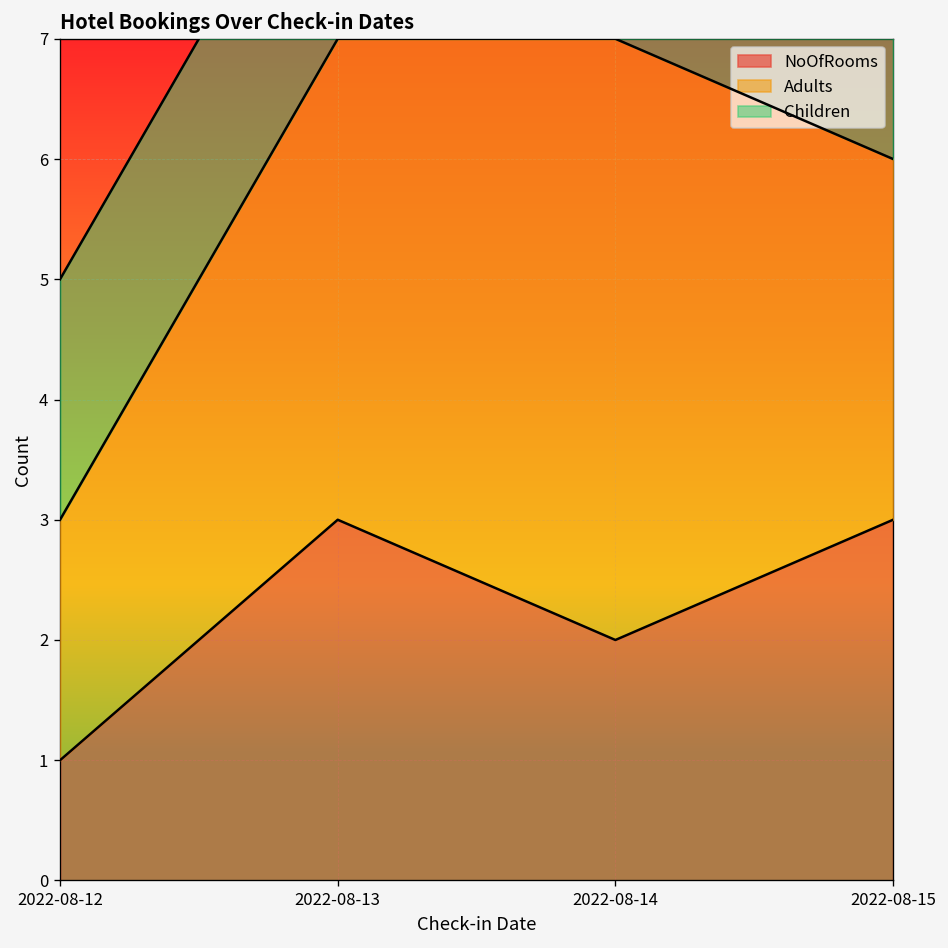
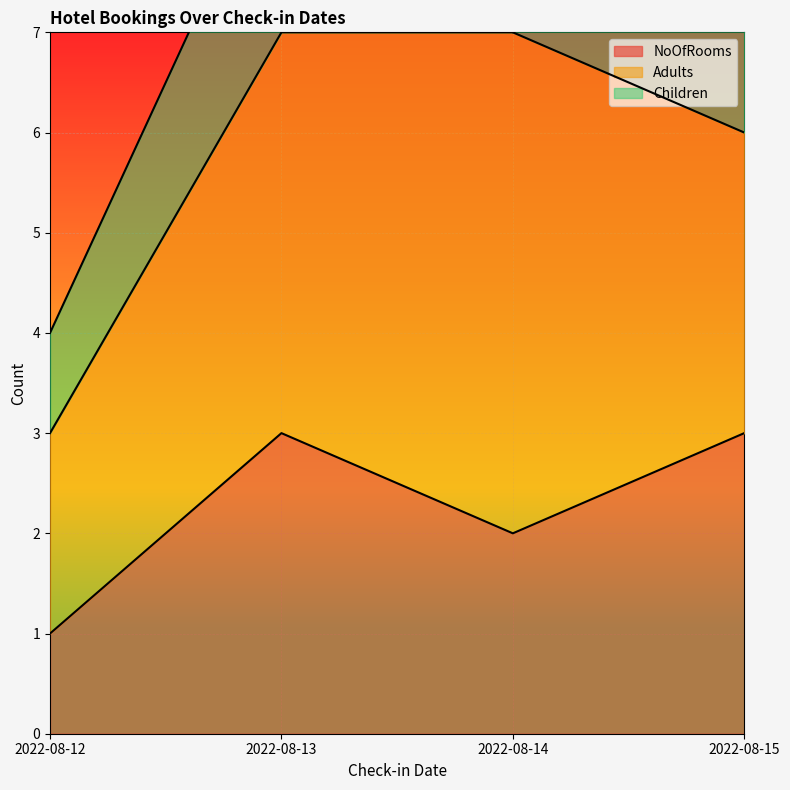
  {
    "NoOfRooms": {
      "2022-08-12": 1,
      "2022-08-13": 3,
      "2022-08-14": 2,
      "2022-08-15": 3
    },
    "Adults": {
      "2022-08-12": 2,
      "2022-08-13": 4,
      "2022-08-15": 3
    },
    "Children": {
-     "2022-08-12": 2
+     "2022-08-12": 1
    }
  }
